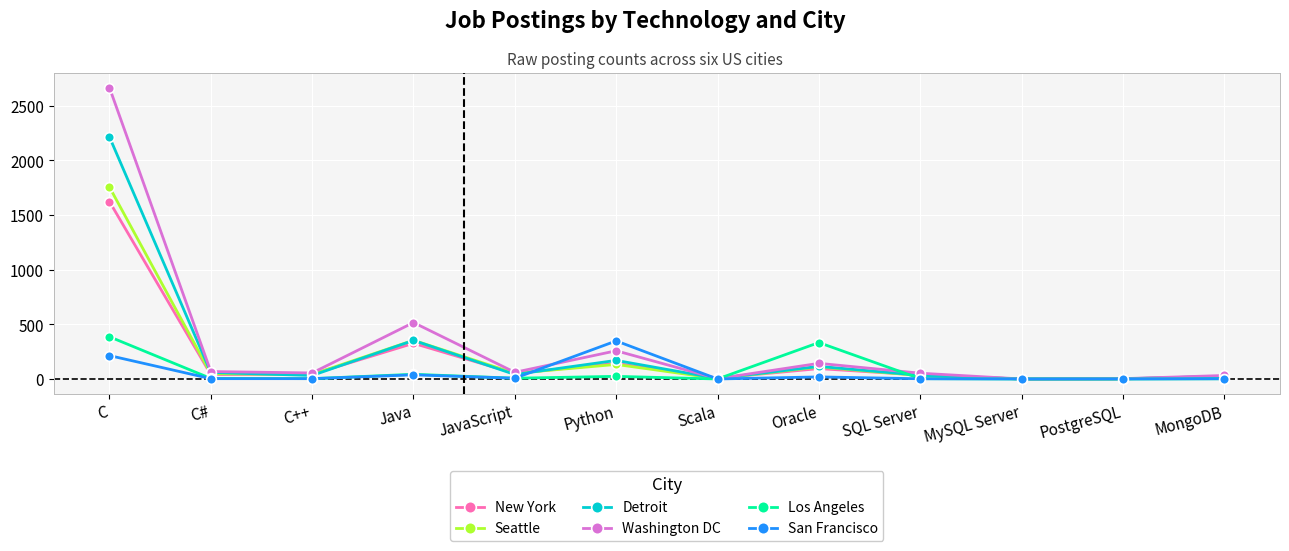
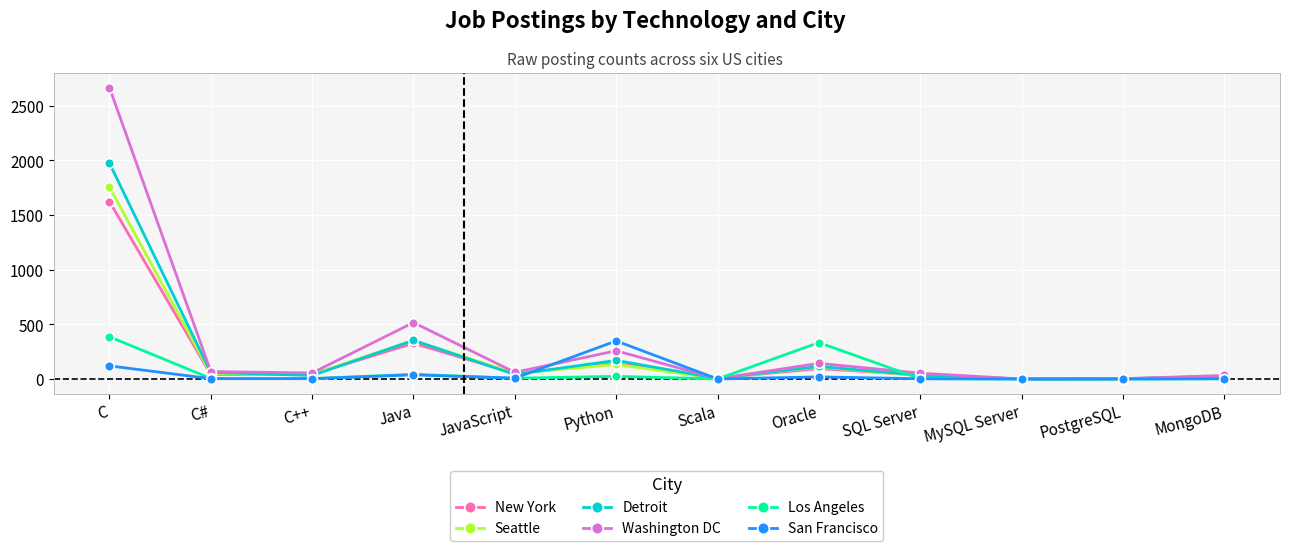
  {
    "Seattle": {
      "C": 1760
    },
    "Detroit": {
-     "C": 2210,
+     "C": 1970,
      "Python": 170
    },
    "Los Angeles": {
      "C": 390,
      "Python": 20,
      "Oracle": 330
    },
    "San Francisco": {
-     "C": 210,
+     "C": 120,
      "Python": 350,
      "Oracle": 20
    }
  }
